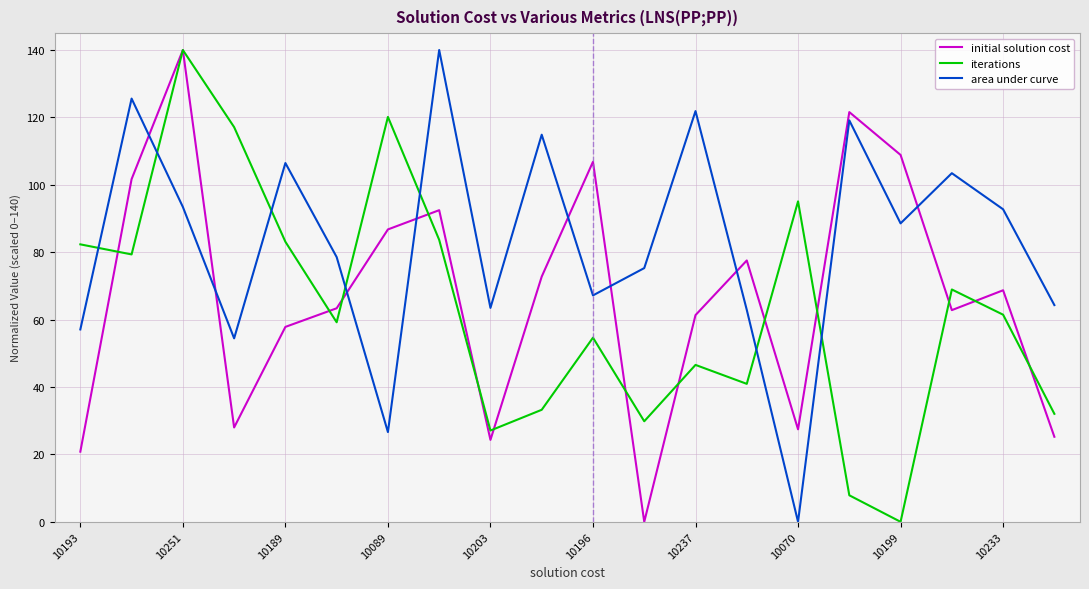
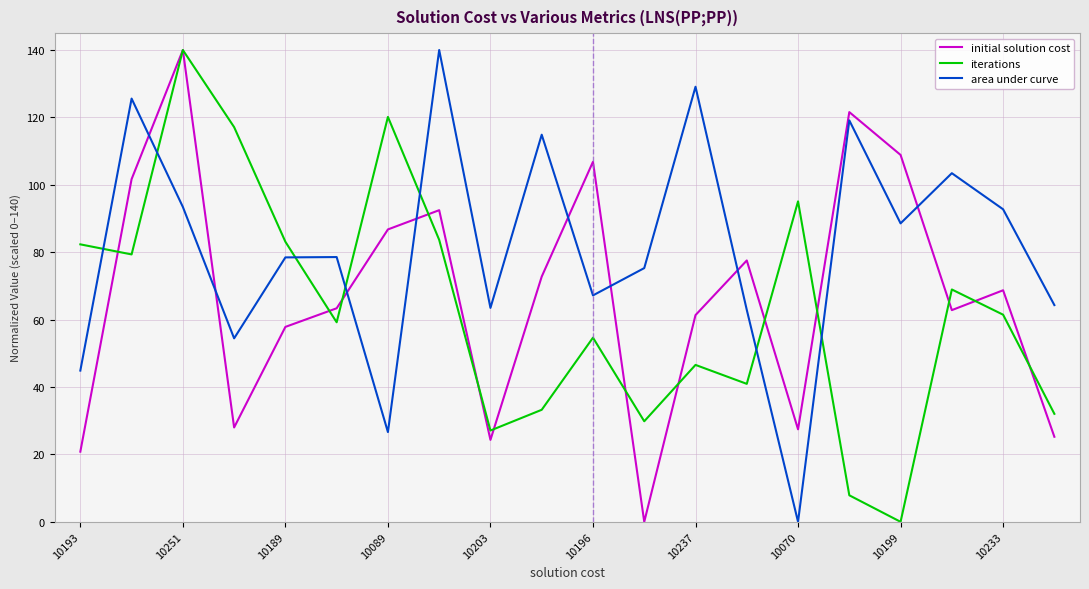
  {
    "initial solution cost": {
      "10193": 21,
      "10189": 58,
      "10089": 87,
      "10203": 24,
      "10196": 107,
      "10237": 61,
      "10070": 27,
      "10199": 109,
      "10233": 69
    },
    "iterations": {
      "10193": 82,
      "10189": 83,
      "10089": 120,
      "10203": 27,
      "10196": 55,
      "10237": 47,
      "10070": 95,
      "10199": 0,
      "10233": 61
    },
    "area under curve": {
-     "10193": 57,
+     "10193": 45,
      "10251": 93,
-     "10189": 106,
+     "10189": 78,
      "10089": 27,
      "10203": 63,
      "10196": 67,
-     "10237": 122,
+     "10237": 129,
      "10070": 0,
      "10199": 89,
      "10233": 93
    }
  }
